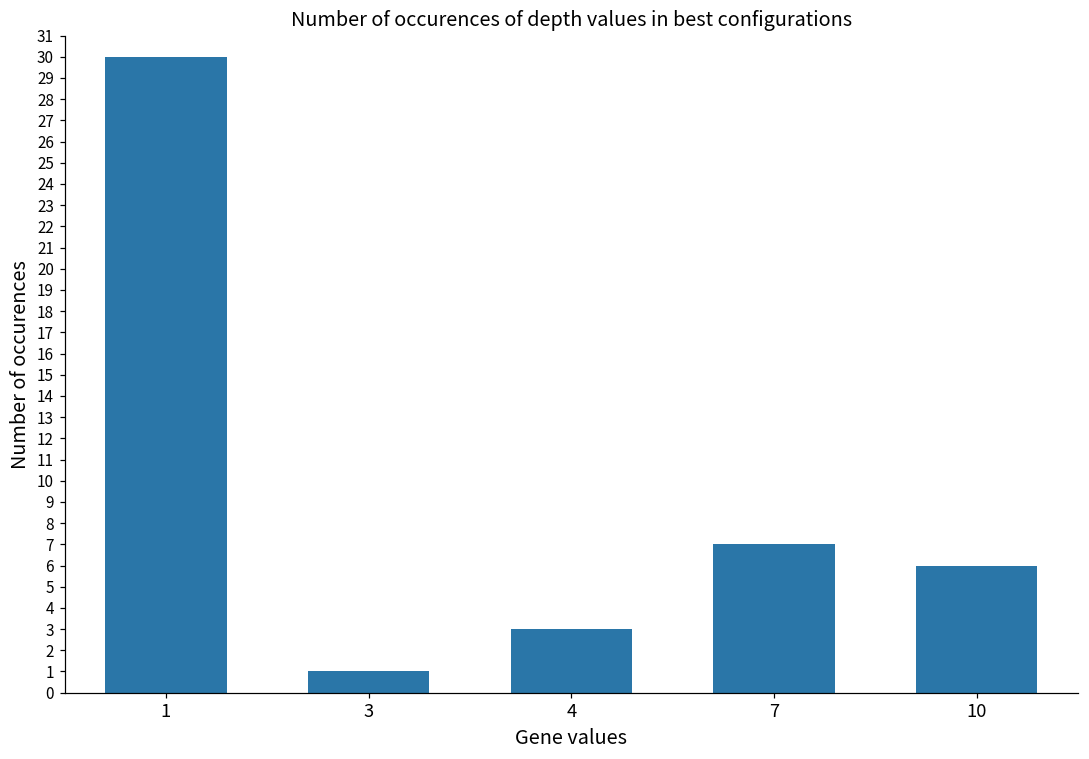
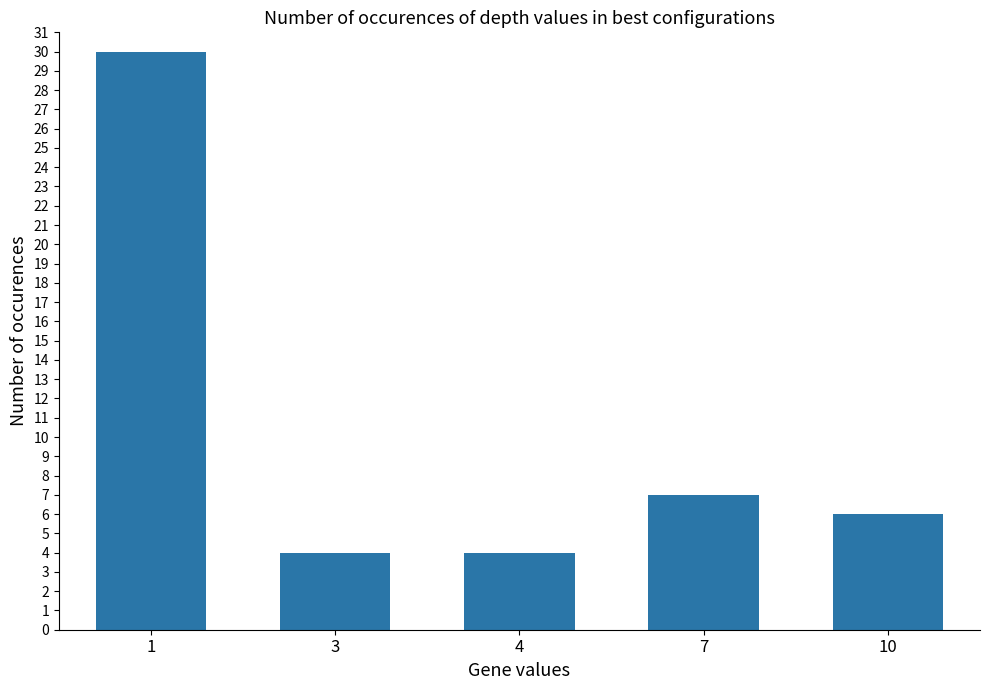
  {
    "1": 30,
-   "3": 1,
-   "4": 3,
+   "3": 4,
+   "4": 4,
    "7": 7,
    "10": 6
  }
